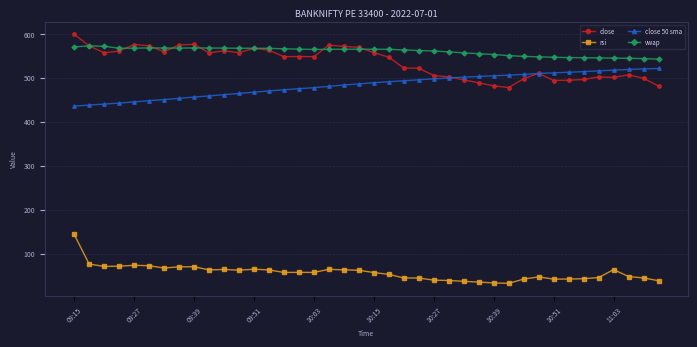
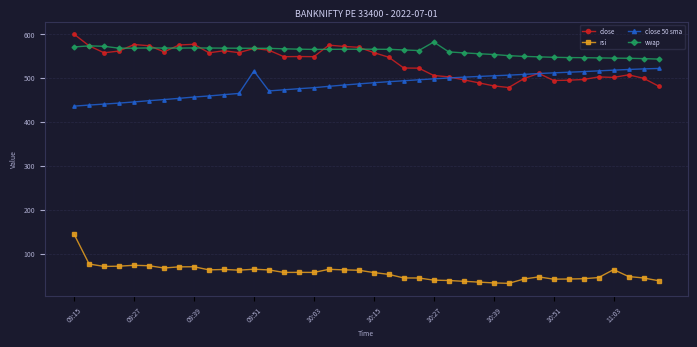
  {
    "close": {
      "09:15": 600,
      "09:27": 580,
      "09:39": 580,
      "10:03": 550,
      "10:15": 560,
      "10:27": 510,
      "10:39": 480,
      "10:51": 490,
      "11:03": 500
    },
    "rsi": {
      "09:15": 140,
      "09:27": 70,
      "09:39": 70,
      "09:51": 60,
      "10:03": 60,
      "10:15": 60,
      "10:27": 40,
      "10:39": 30,
      "10:51": 40,
      "11:03": 60
    },
    "close 50 sma": {
      "09:15": 440,
      "09:27": 440,
      "09:39": 460,
-     "09:51": 470,
+     "09:51": 520,
      "10:03": 480,
      "10:15": 490,
      "10:27": 500,
      "10:39": 500,
      "10:51": 510,
      "11:03": 520
    },
    "vwap": {
      "09:15": 570,
      "09:27": 570,
      "09:39": 570,
      "10:03": 560,
      "10:15": 560,
-     "10:27": 560,
+     "10:27": 580,
      "10:39": 550,
      "10:51": 550,
      "11:03": 540
    }
  }
